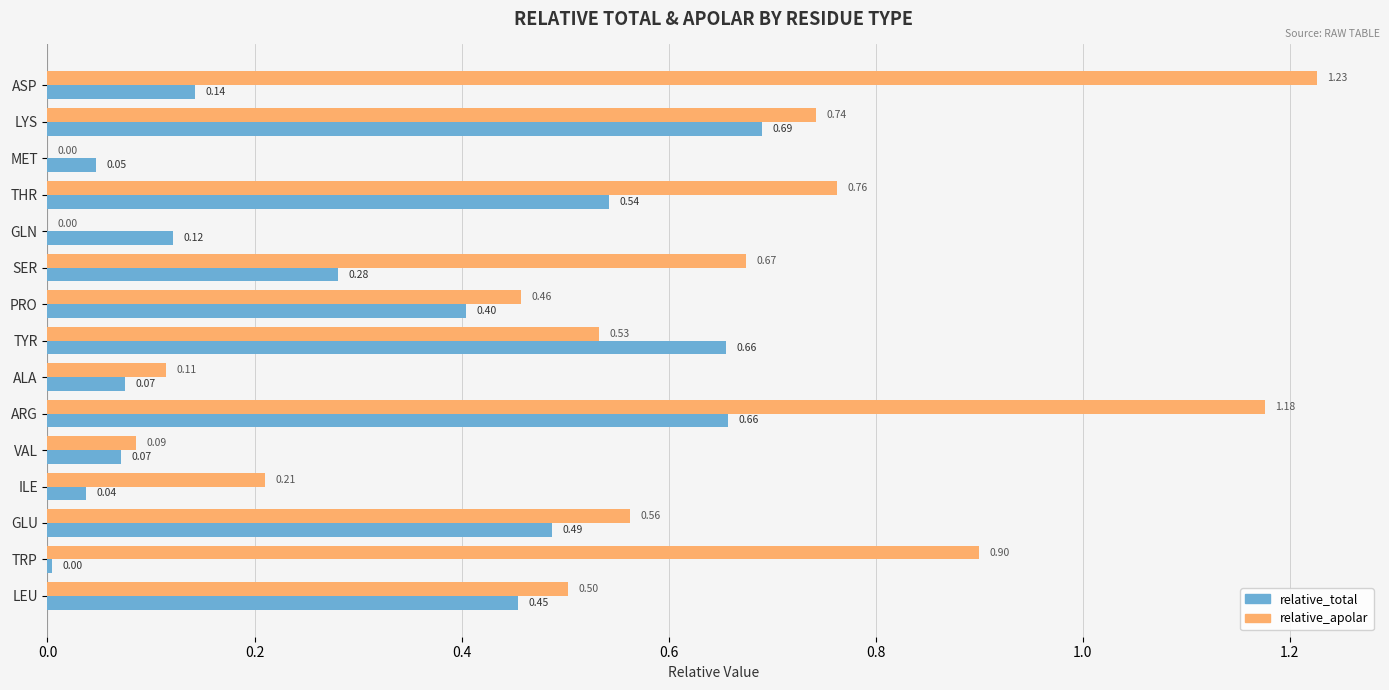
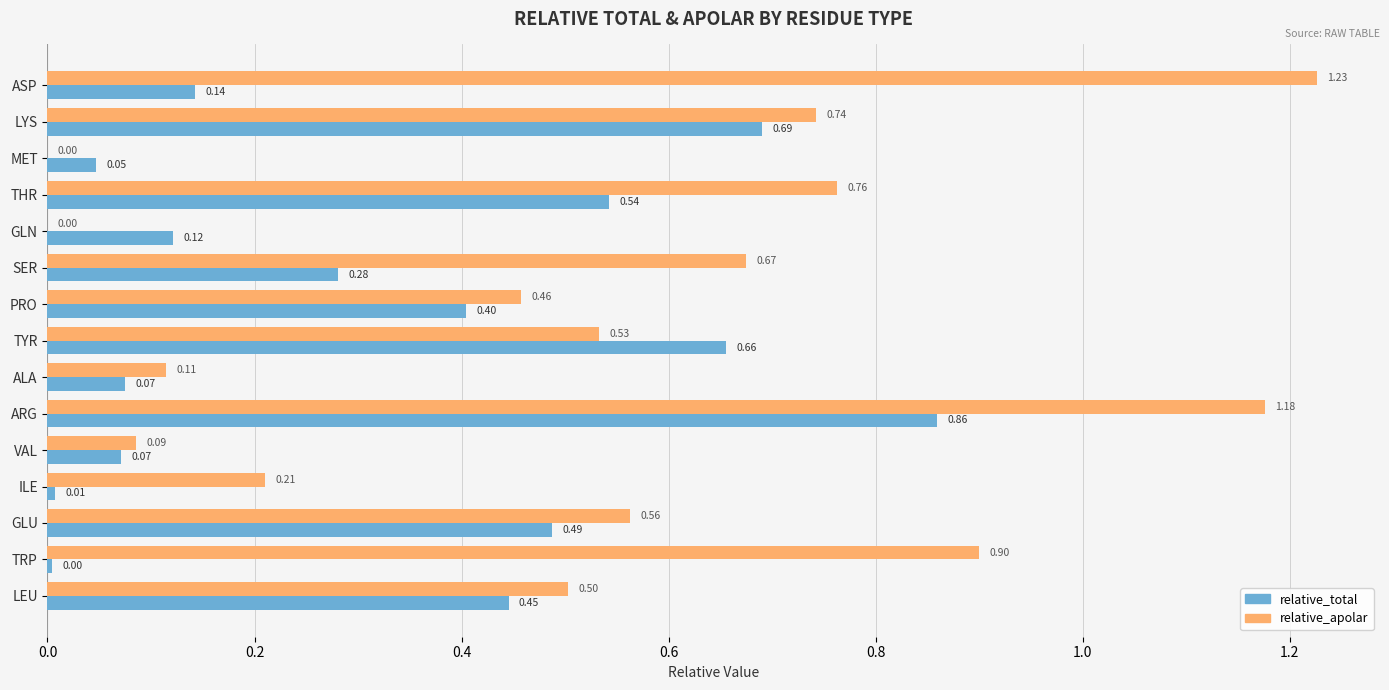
  {
    "relative_total": {
      "ASP": 0.14,
      "LYS": 0.69,
      "MET": 0.05,
      "THR": 0.54,
      "GLN": 0.12,
      "SER": 0.28,
      "PRO": 0.40,
      "TYR": 0.66,
      "ALA": 0.07,
-     "ARG": 0.66,
+     "ARG": 0.86,
      "VAL": 0.07,
-     "ILE": 0.04,
+     "ILE": 0.01,
      "GLU": 0.49,
      "TRP": 0.00,
-     "LEU": 0.455
+     "LEU": 0.445
    },
    "relative_apolar": {
      "ASP": 1.23,
      "LYS": 0.74,
      "MET": 0.00,
      "THR": 0.76,
      "GLN": 0.00,
      "SER": 0.67,
      "PRO": 0.46,
      "TYR": 0.53,
      "ALA": 0.11,
      "ARG": 1.18,
      "VAL": 0.09,
      "ILE": 0.21,
      "GLU": 0.56,
      "TRP": 0.90,
      "LEU": 0.50
    }
  }
